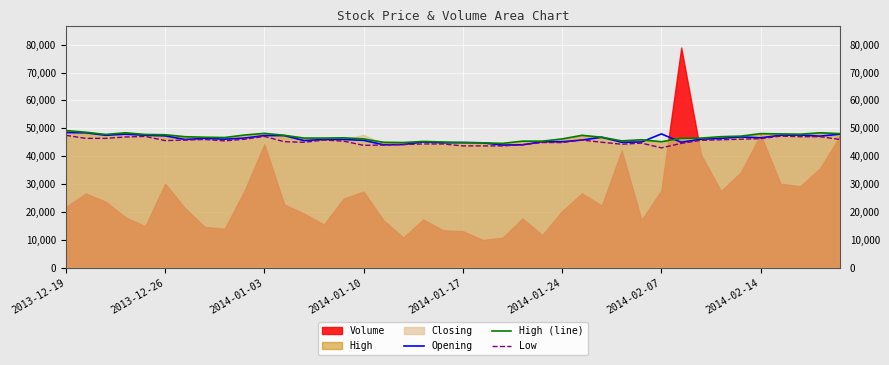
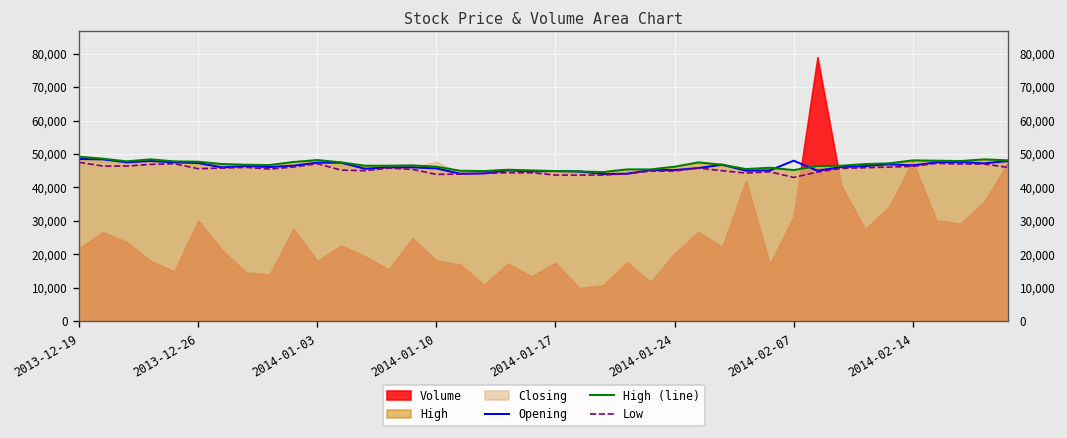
  {
    "Volume": {
      "2013-12-19": "22,000",
      "2013-12-26": "30,000",
-     "2014-01-03": "44,000",
-     "2014-01-10": "27,000",
-     "2014-01-17": "13,000",
+     "2014-01-03": "18,000",
+     "2014-01-10": "18,000",
+     "2014-01-17": "18,000",
      "2014-01-24": "20,000",
-     "2014-02-07": "28,000"
+     "2014-02-07": "31,000"
    },
    "Opening": {
      "2014-02-07": "48,000"
    },
    "Low": {
      "2014-01-10": "44,000",
      "2014-02-07": "43,000"
    },
    "Closing": {
      "2014-01-10": "48,000"
    }
  }
